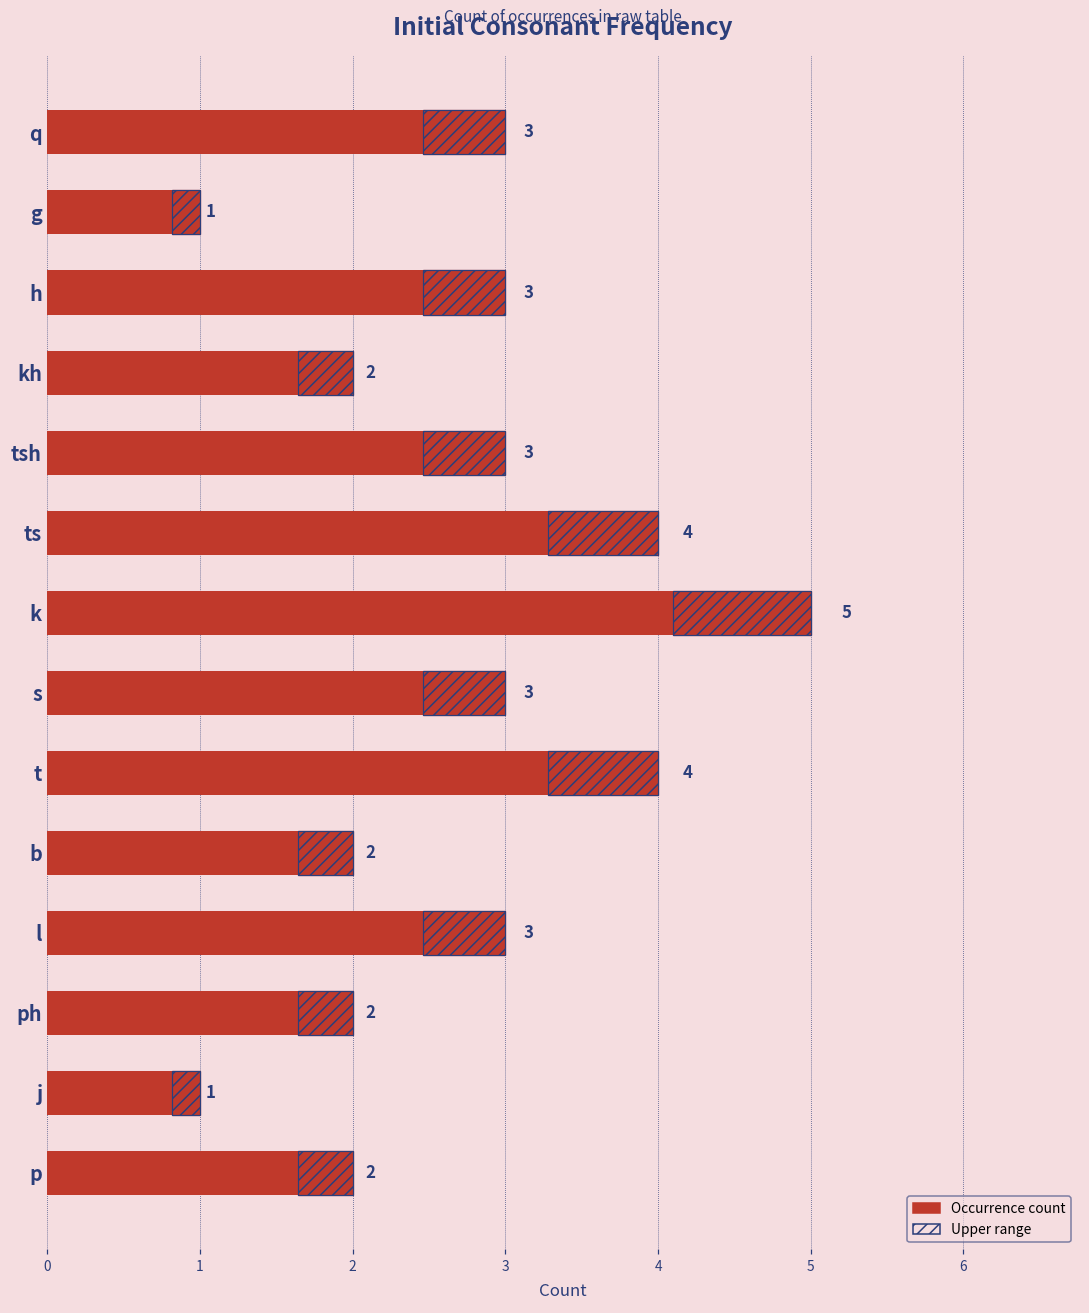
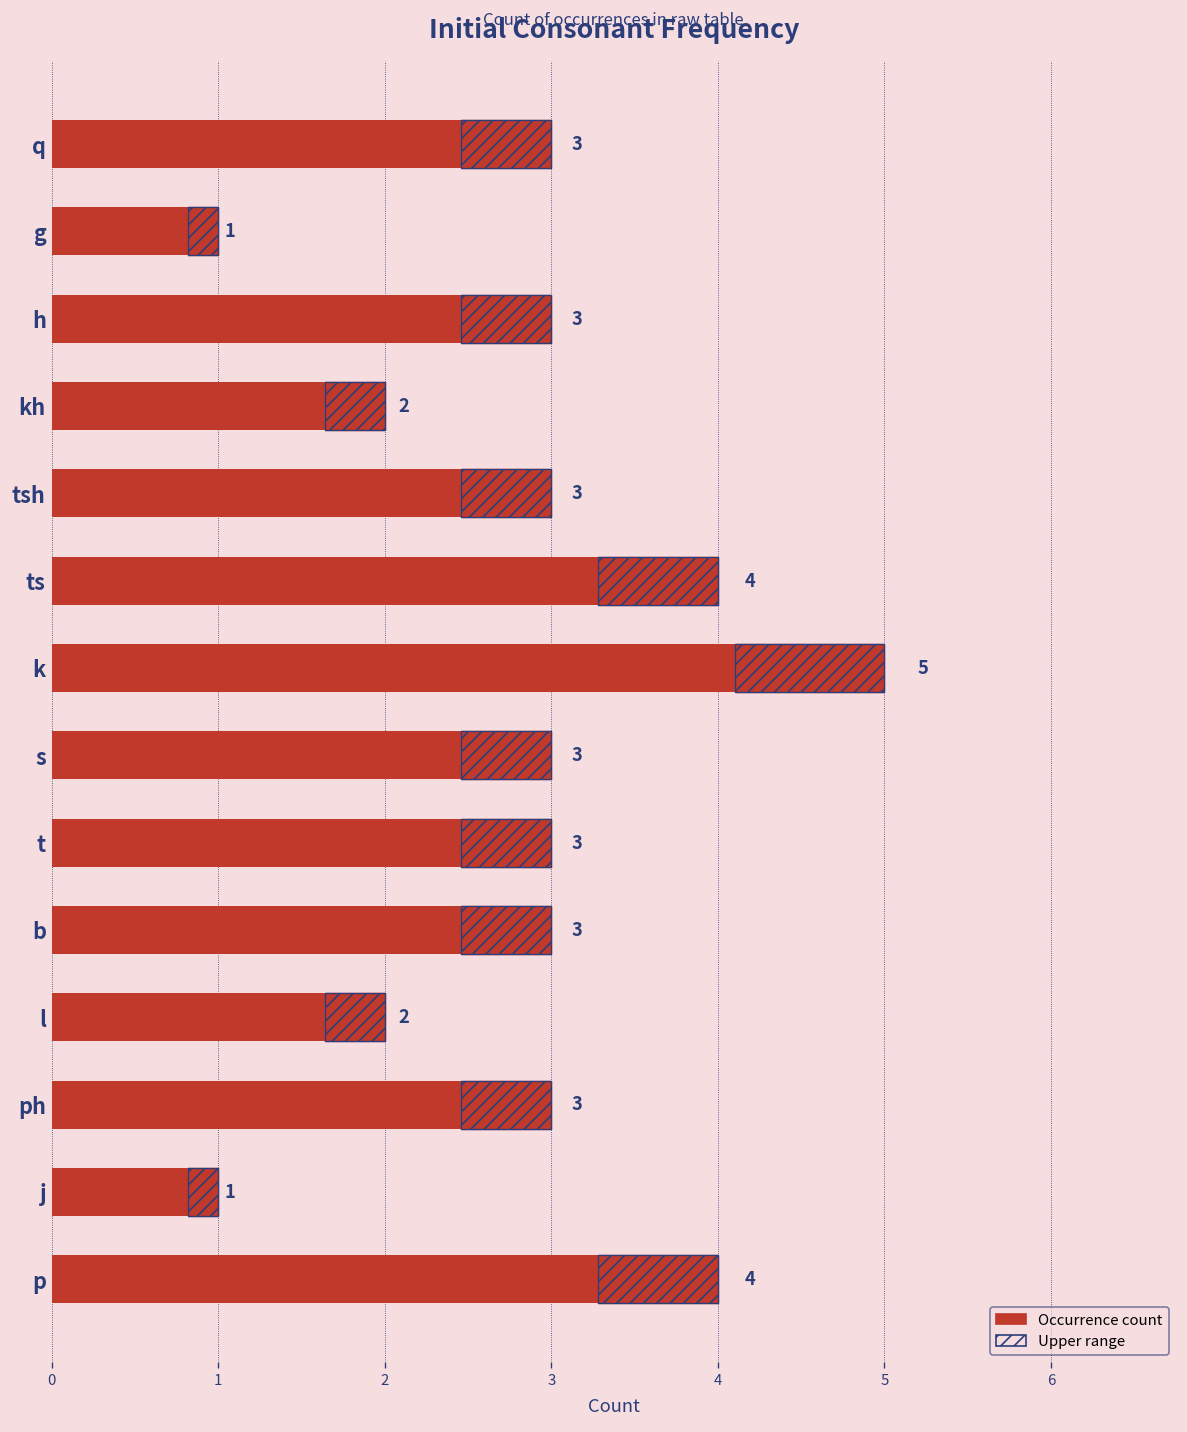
  {
    "q": 3,
    "g": 1,
    "h": 3,
    "kh": 2,
    "tsh": 3,
    "ts": 4,
    "s": 3,
-   "t": 4,
-   "b": 2,
-   "l": 3,
-   "ph": 2,
+   "t": 3,
+   "b": 3,
+   "l": 2,
+   "ph": 3,
    "j": 1,
-   "p": 2
+   "p": 4
  }
